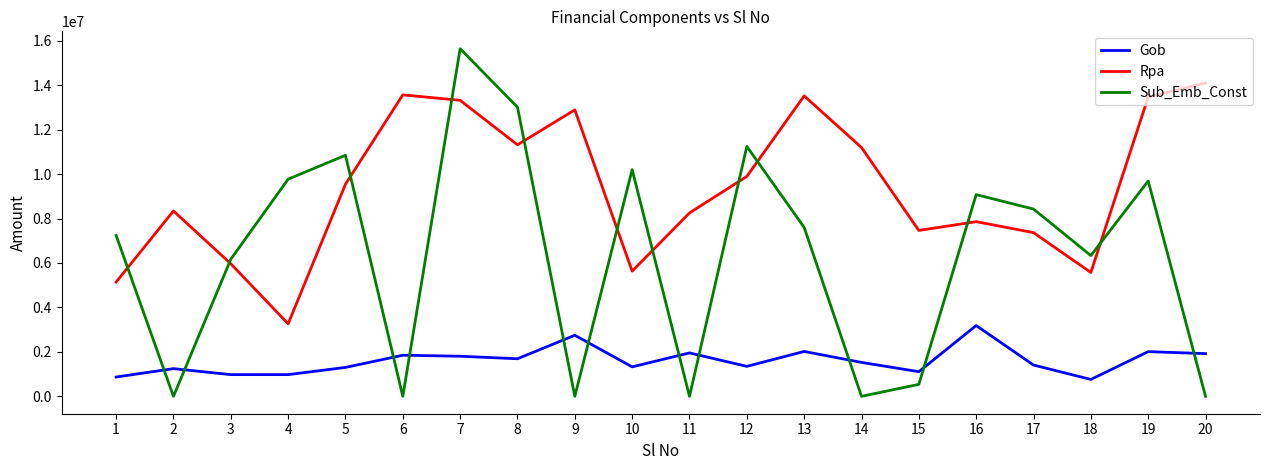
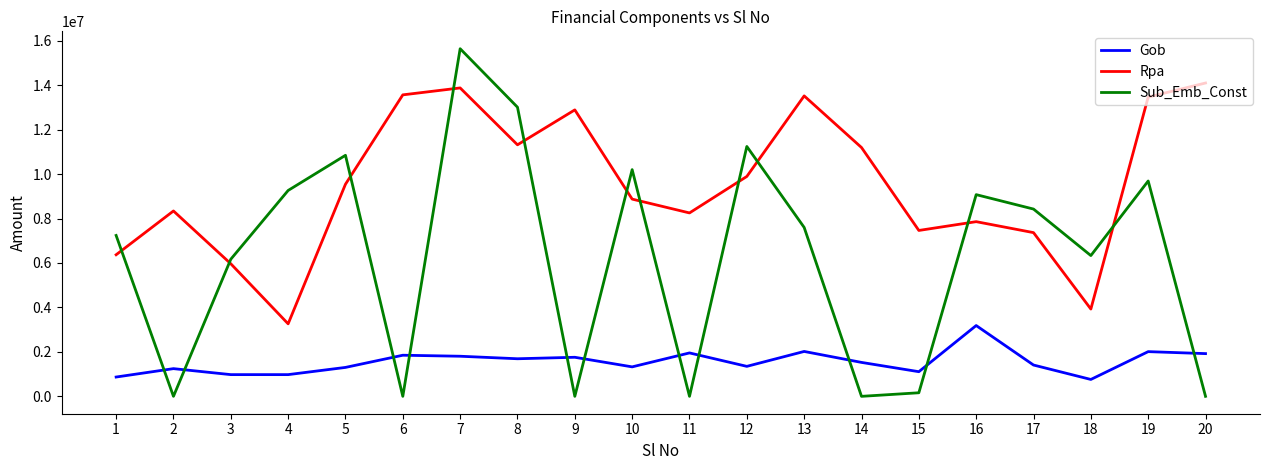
  {
    "Gob": {
      "1": 900000,
      "2": 1200000,
      "3": 1000000,
      "4": 1000000,
      "5": 1300000,
      "6": 1800000,
      "7": 1800000,
      "8": 1700000,
-     "9": 2700000,
+     "9": 1800000,
      "10": 1300000,
      "11": 2000000,
      "12": 1300000,
      "13": 2000000,
      "14": 1500000,
      "15": 1100000,
      "16": 3200000,
      "17": 1400000,
      "18": 800000,
      "19": 2000000,
      "20": 1900000
    },
    "Rpa": {
-     "1": 5100000,
+     "1": 6400000,
      "2": 8300000,
      "3": 6000000,
      "4": 3300000,
      "5": 9500000,
      "6": 13600000,
-     "7": 13300000,
+     "7": 13900000,
      "8": 11300000,
      "9": 12900000,
-     "10": 5600000,
+     "10": 8900000,
      "11": 8300000,
      "12": 9900000,
      "13": 13500000,
      "14": 11200000,
      "15": 7500000,
      "16": 7900000,
      "17": 7400000,
-     "18": 5600000
+     "18": 3900000
    },
    "Sub_Emb_Const": {
      "1": 7200000,
      "2": 0,
      "3": 6200000,
-     "4": 9800000,
+     "4": 9300000,
      "5": 10800000,
      "6": 0,
      "7": 15600000,
      "8": 13000000,
      "9": 0,
      "10": 10200000,
      "11": 0,
      "12": 11200000,
      "13": 7600000,
      "14": 0,
-     "15": 500000,
+     "15": 200000,
      "16": 9100000,
      "17": 8400000,
      "18": 6300000,
      "19": 9700000,
      "20": 0
    }
  }
